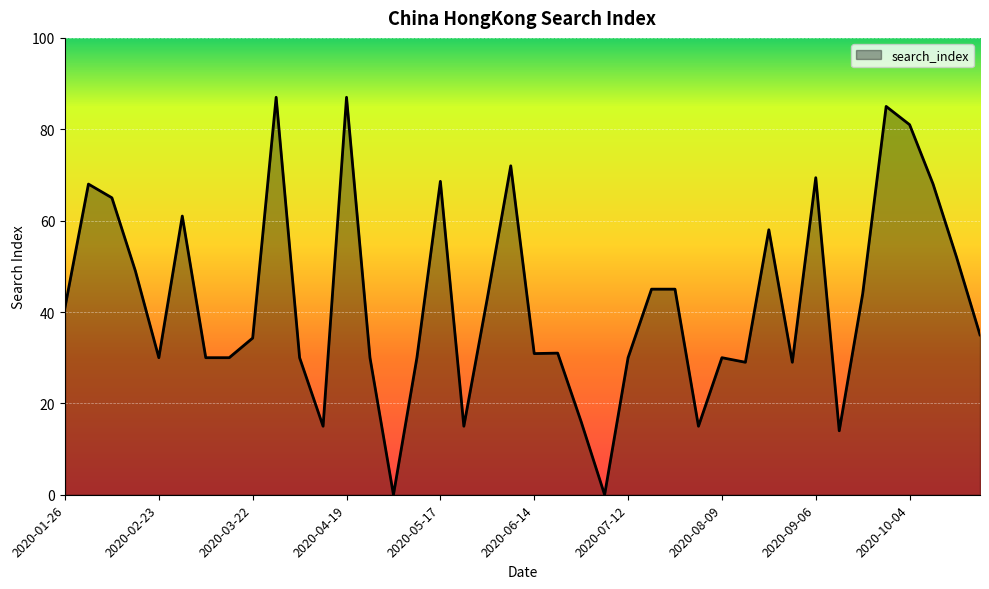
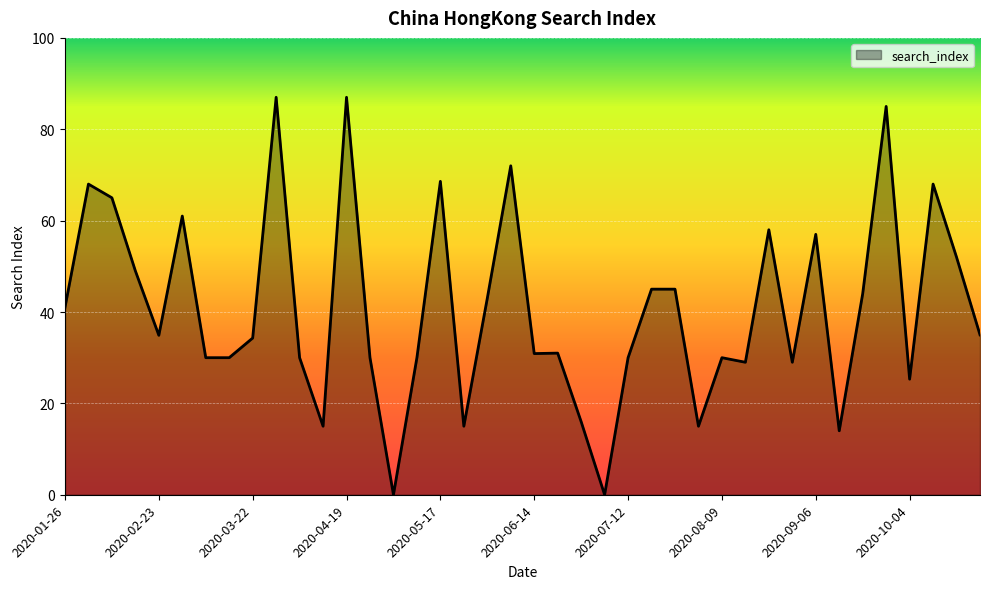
  {
    "2020-01-26": 41,
-   "2020-02-23": 30,
+   "2020-02-23": 35,
    "2020-03-22": 34,
    "2020-04-19": 87,
    "2020-05-17": 69,
    "2020-06-14": 31,
    "2020-07-12": 30,
    "2020-08-09": 30,
-   "2020-09-06": 69,
-   "2020-10-04": 81
+   "2020-09-06": 57,
+   "2020-10-04": 25
  }
